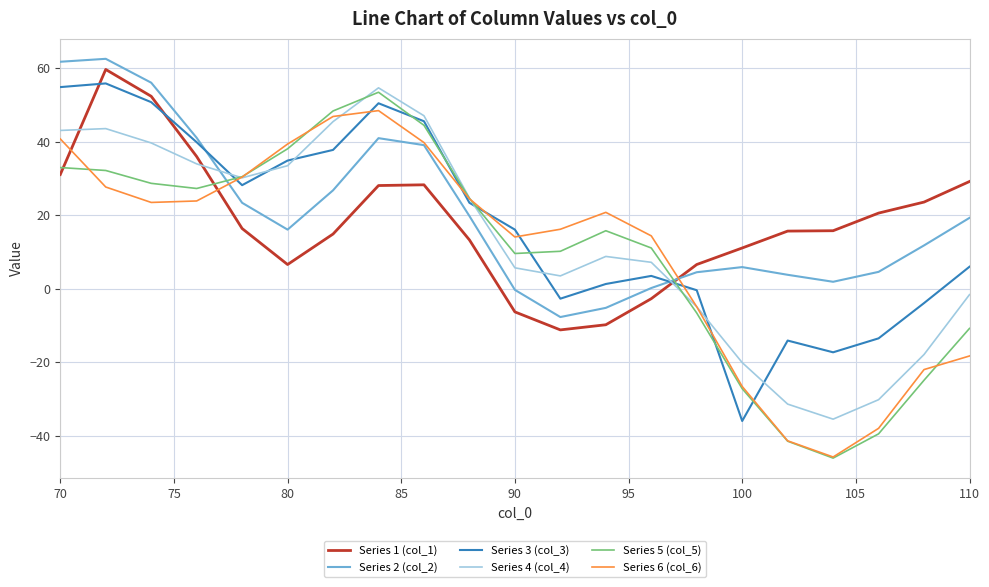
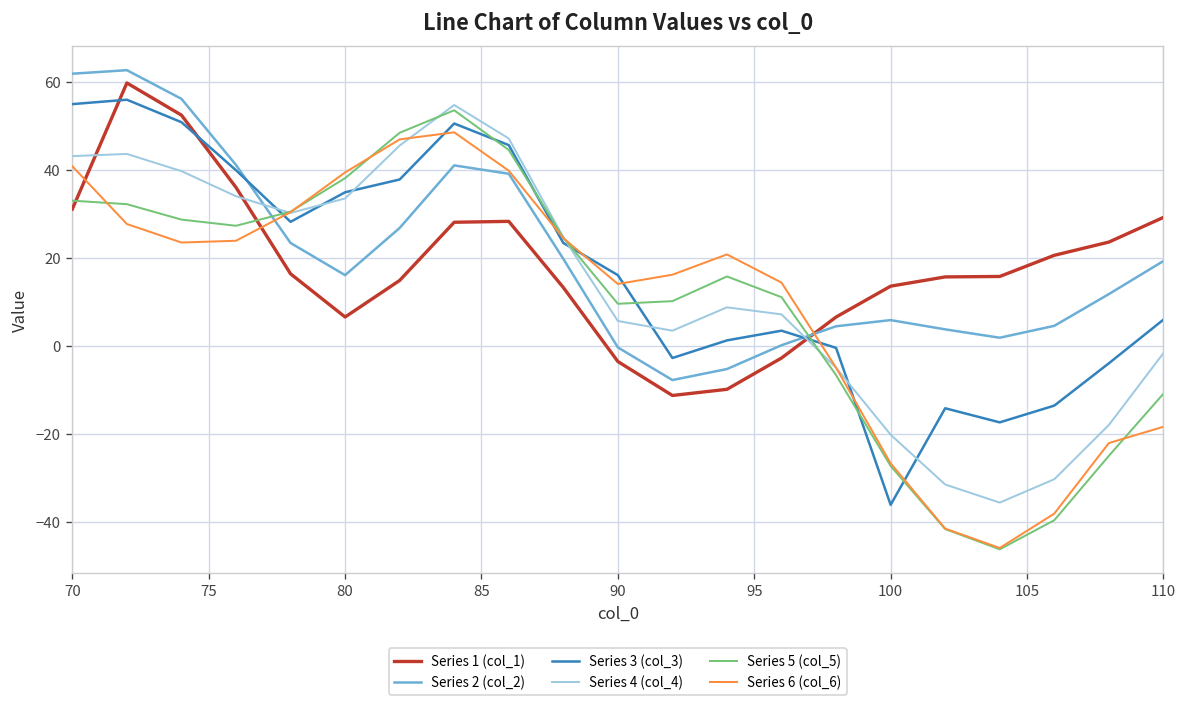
  {
    "Series 1 (col_1)": {
      "70": 31,
      "80": 7,
-     "90": -6,
-     "100": 11,
+     "90": -4,
+     "100": 14,
      "110": 29
    },
    "Series 3 (col_3)": {
      "70": 55,
      "80": 35,
      "90": 16,
      "100": -36,
      "110": 6
    },
    "Series 5 (col_5)": {
      "70": 33,
      "80": 38,
      "90": 10,
      "110": -11
    },
    "Series 6 (col_6)": {
      "70": 41,
      "80": 39,
      "90": 14,
      "110": -18
    }
  }
